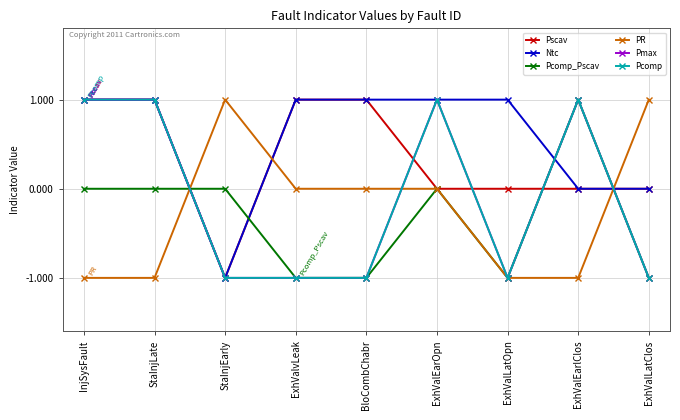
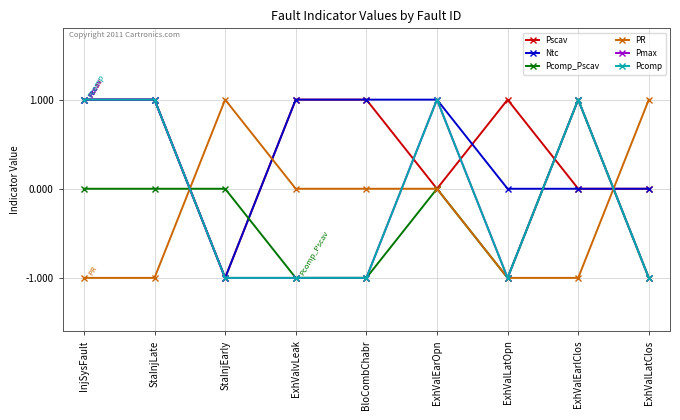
  {
    "Pscav": {
-     "ExhValLatOpn": 0
+     "ExhValLatOpn": 1
    },
    "Ntc": {
-     "ExhValLatOpn": 1
+     "ExhValLatOpn": 0
    },
    "Pcomp_Pscav": {
      "InjSysFault": 0,
      "StaInjLate": 0,
      "StaInjEarly": 0
    },
    "PR": {
      "InjSysFault": -1,
      "StaInjLate": -1,
      "StaInjEarly": 1,
      "ExhValvLeak": 0,
      "BloCombChabr": 0,
      "ExhValEarlClos": -1,
      "ExhValLatClos": 1
    }
  }
